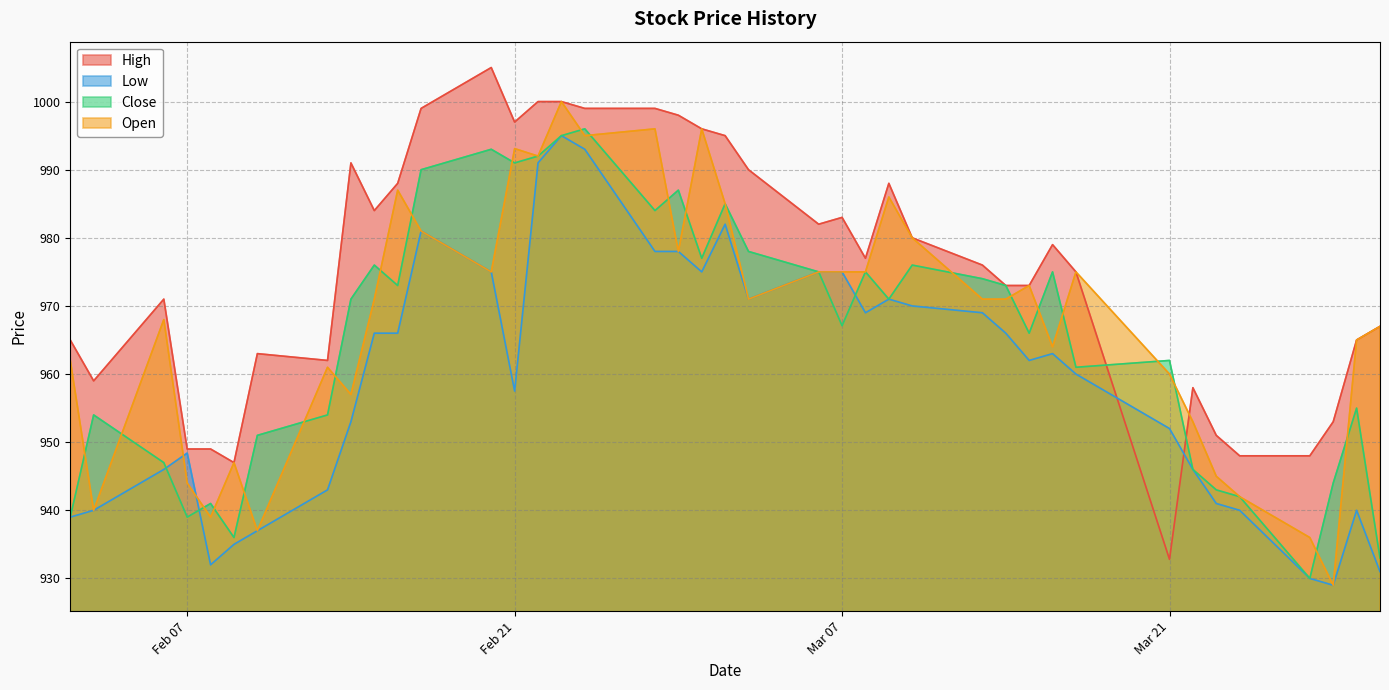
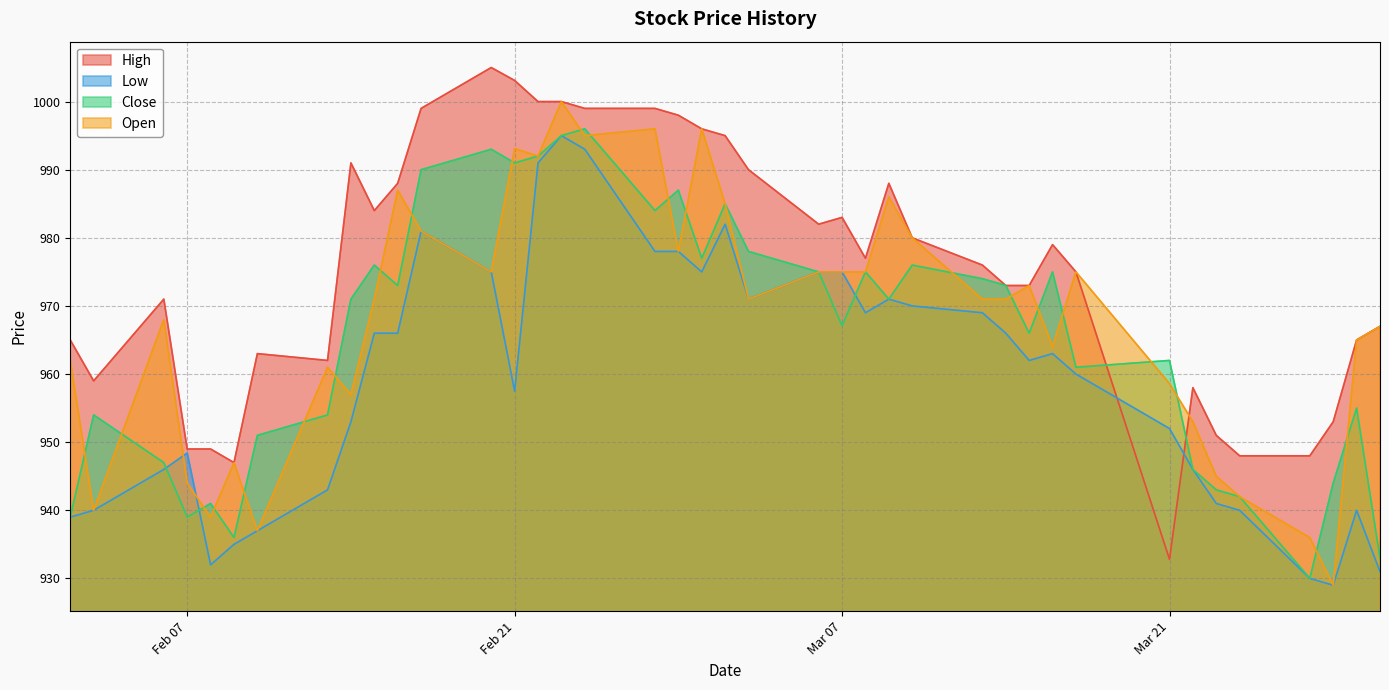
  {
    "High": {
      "Feb 07": 949,
-     "Feb 21": 997,
+     "Feb 21": 1003,
      "Mar 07": 983,
      "Mar 21": 933
    },
    "Low": {
      "Feb 07": 948,
      "Feb 21": 958,
      "Mar 21": 952
    },
    "Close": {
      "Feb 07": 939,
      "Feb 21": 991,
      "Mar 07": 967,
      "Mar 21": 962
    },
    "Open": {
      "Feb 07": 944,
      "Feb 21": 993,
-     "Mar 21": 960
+     "Mar 21": 959
    }
  }
